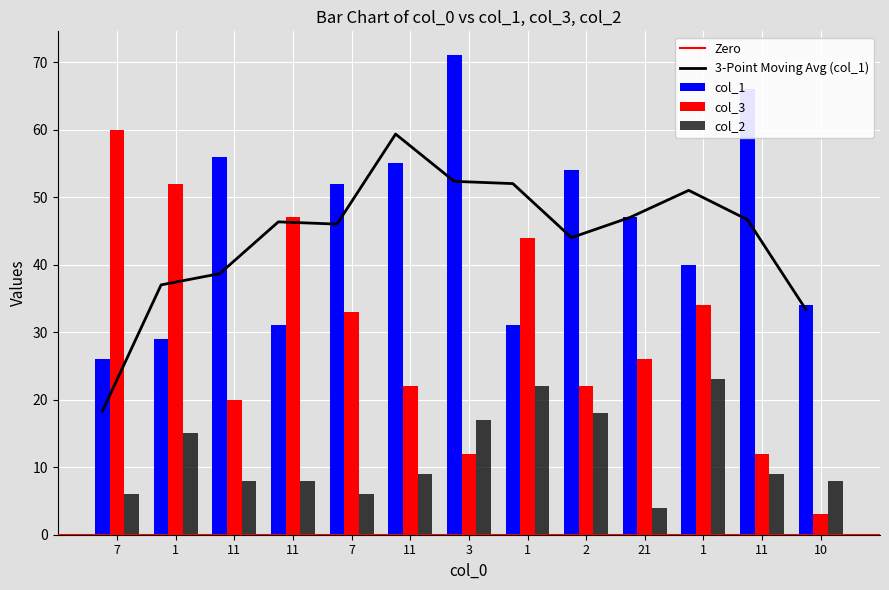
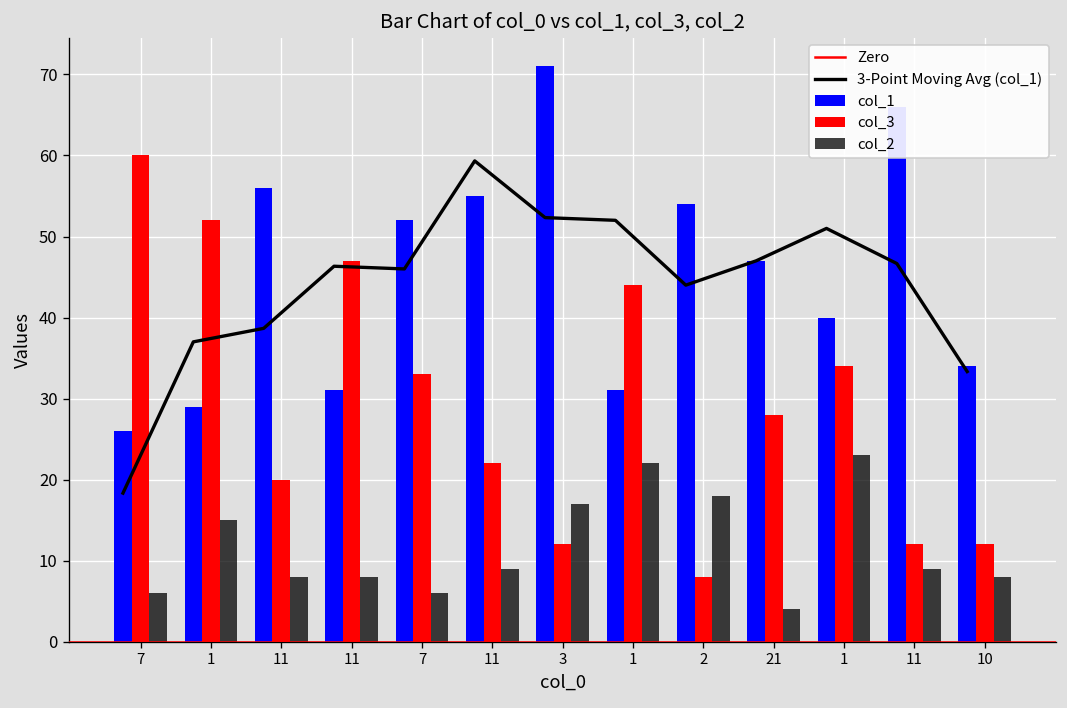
  {
    "col_1": {
      "3": 71,
      "2": 54,
      "21": 47,
      "10": 34
    },
    "col_3": {
      "3": 12,
-     "2": 22,
-     "21": 26,
-     "10": 3
+     "2": 8,
+     "21": 28,
+     "10": 12
    }
  }
